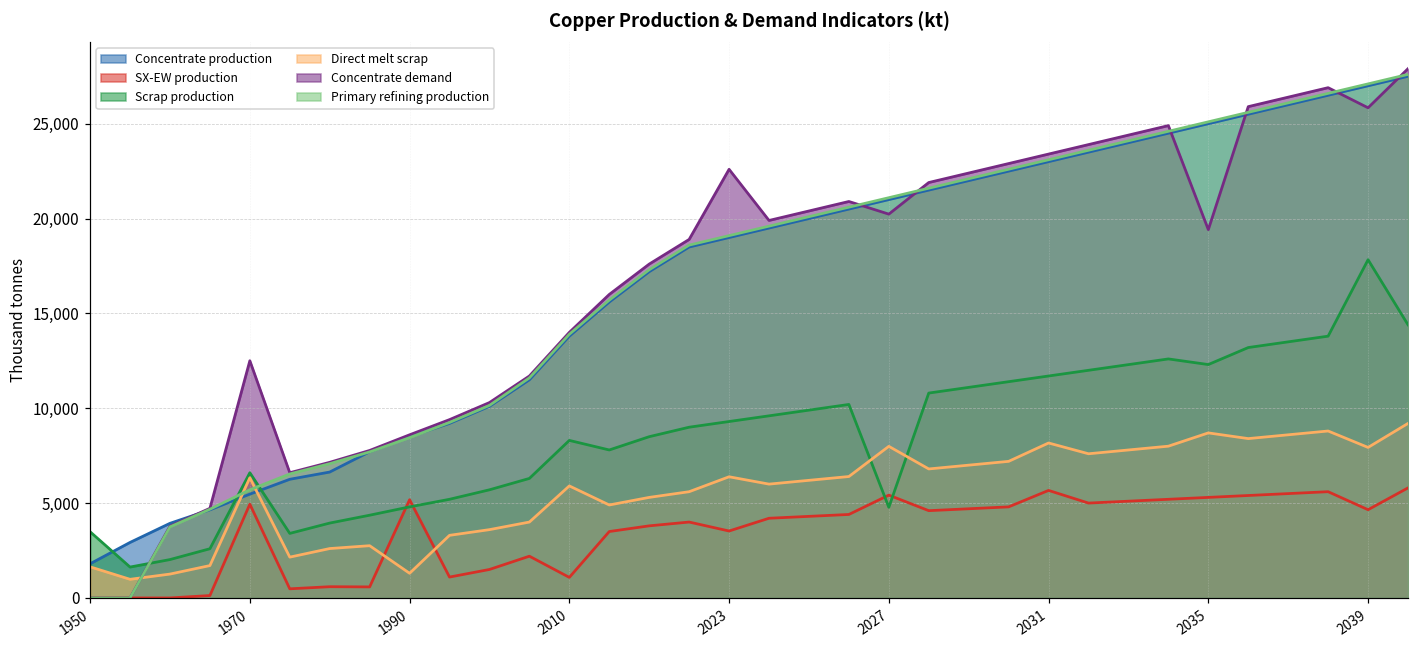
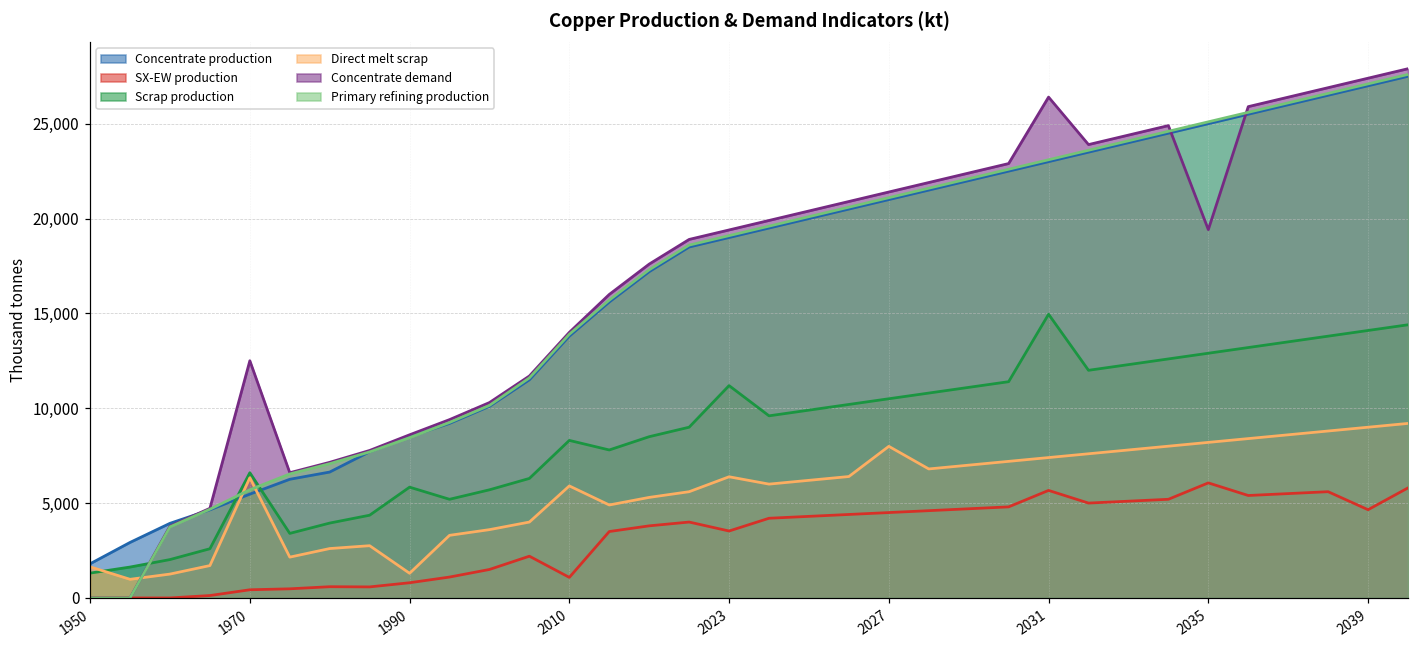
  {
    "Concentrate production": {
      "1950": "1,800",
      "1970": "5,500"
    },
    "SX-EW production": {
-     "1970": "4,900",
-     "1990": "5,200",
+     "1970": "400",
+     "1990": "800",
      "2010": "1,100",
      "2023": "3,500",
-     "2027": "5,400",
+     "2027": "4,500",
      "2031": "5,700",
-     "2035": "5,300",
+     "2035": "6,100",
      "2039": "4,600"
    },
    "Scrap production": {
-     "1950": "3,500",
+     "1950": "1,300",
      "1970": "6,600",
-     "1990": "4,800",
+     "1990": "5,800",
      "2010": "8,300",
-     "2023": "9,300",
-     "2027": "4,800",
-     "2031": "11,700",
-     "2035": "12,300",
-     "2039": "17,800"
+     "2023": "11,200",
+     "2027": "10,500",
+     "2031": "15,000",
+     "2035": "12,900",
+     "2039": "14,100"
    },
    "Direct melt scrap": {
      "1950": "1,600",
      "1970": "6,300",
      "1990": "1,300",
      "2010": "5,900",
      "2023": "6,400",
      "2027": "8,000",
-     "2031": "8,200",
-     "2035": "8,700",
-     "2039": "7,900"
+     "2031": "7,400",
+     "2035": "8,200",
+     "2039": "9,000"
    },
    "Concentrate demand": {
      "1970": "12,500",
-     "2023": "22,600",
-     "2027": "20,200",
-     "2031": "23,400",
+     "2023": "19,400",
+     "2027": "21,400",
+     "2031": "26,400",
      "2035": "19,400",
-     "2039": "25,800"
+     "2039": "27,400"
    },
    "Primary refining production": {
      "1970": "5,700"
    }
  }
